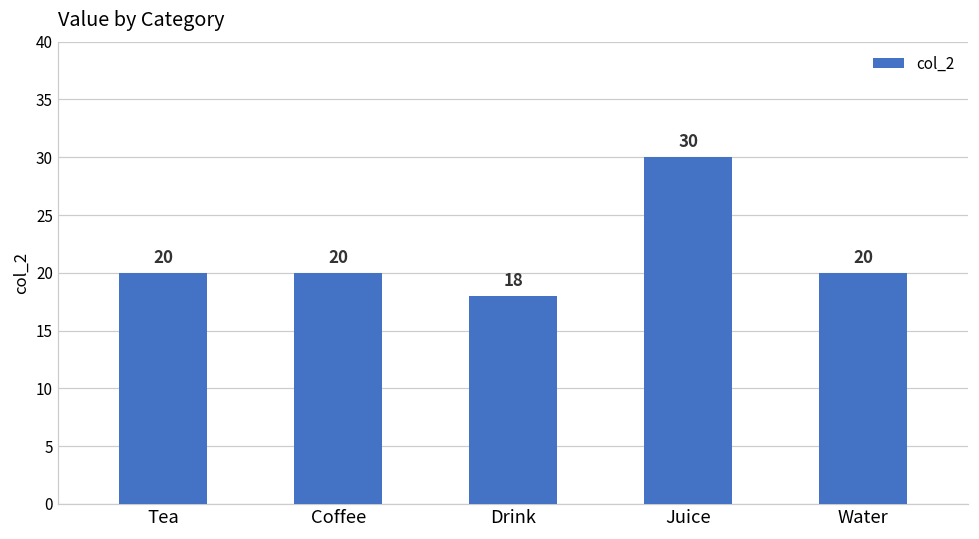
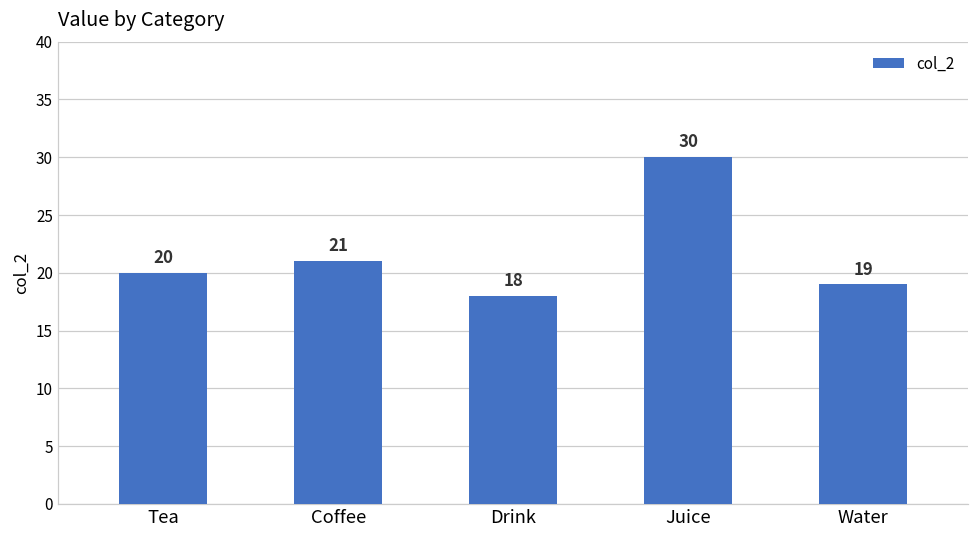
  {
    "Tea": 20,
-   "Coffee": 20,
+   "Coffee": 21,
    "Drink": 18,
    "Juice": 30,
-   "Water": 20
+   "Water": 19
  }
